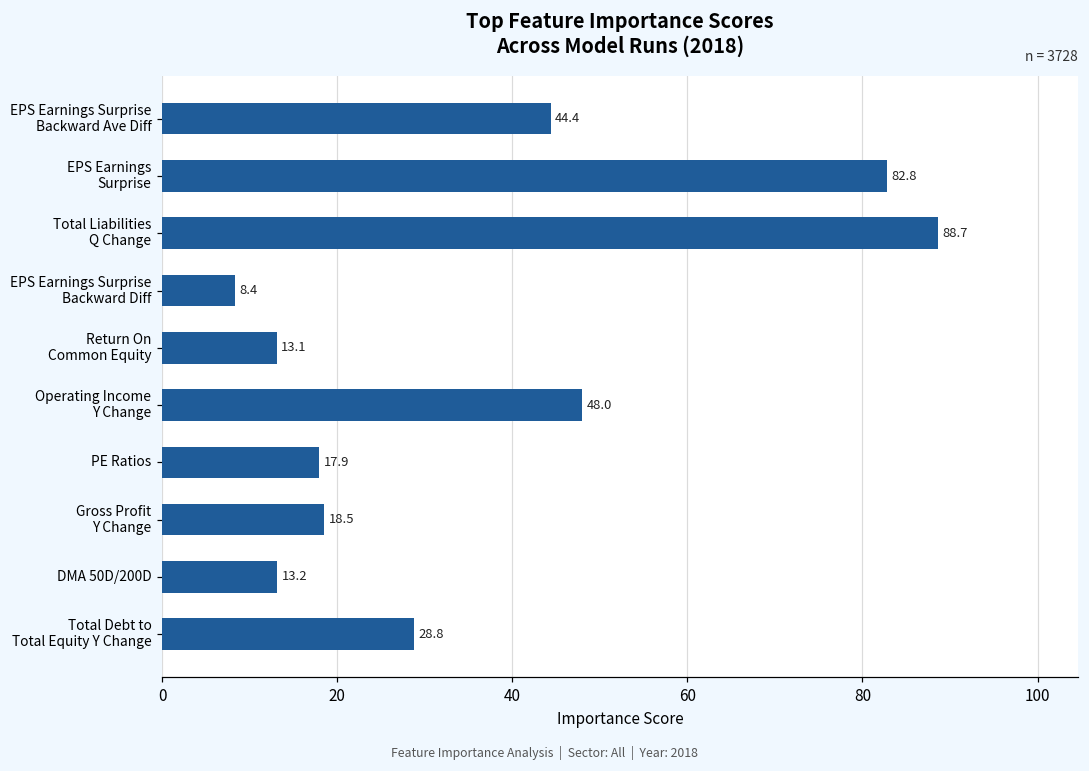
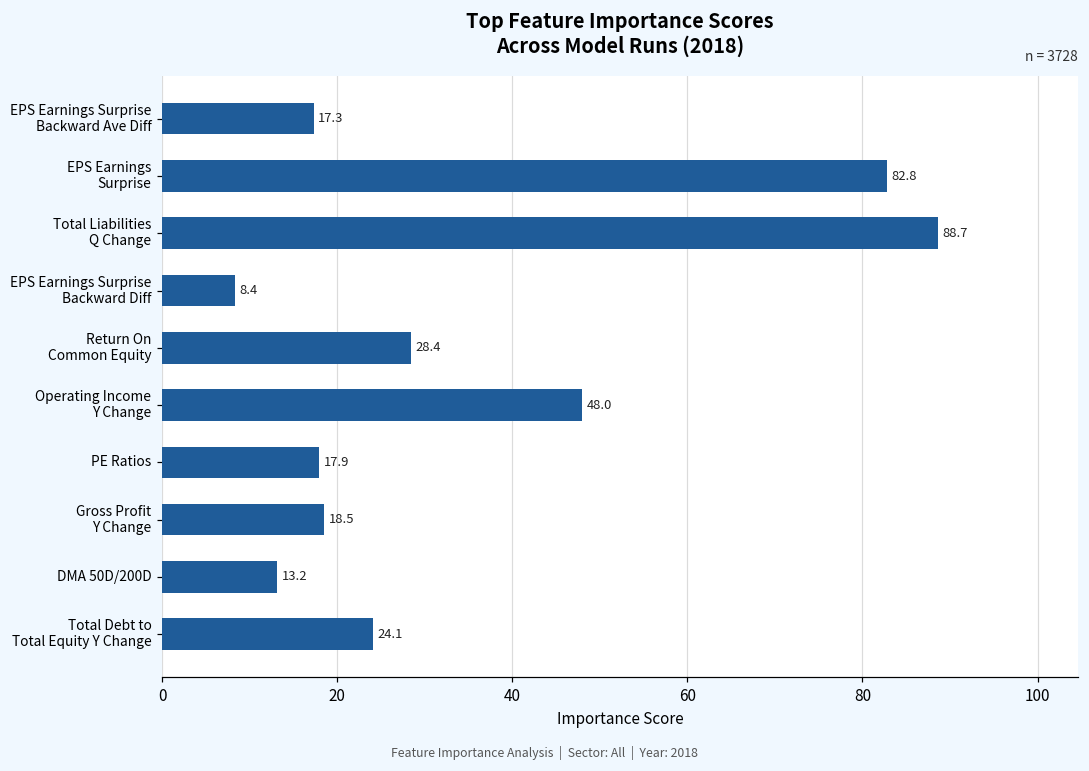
  {
-   "EPS Earnings Surprise Backward Ave Diff": 44.4,
+   "EPS Earnings Surprise Backward Ave Diff": 17.3,
    "EPS Earnings Surprise": 82.8,
    "Total Liabilities Q Change": 88.7,
    "EPS Earnings Surprise Backward Diff": 8.4,
-   "Return On Common Equity": 13.1,
+   "Return On Common Equity": 28.4,
    "Operating Income Y Change": 48.0,
    "PE Ratios": 17.9,
    "Gross Profit Y Change": 18.5,
    "DMA 50D/200D": 13.2,
-   "Total Debt to Total Equity Y Change": 28.8
+   "Total Debt to Total Equity Y Change": 24.1
  }
